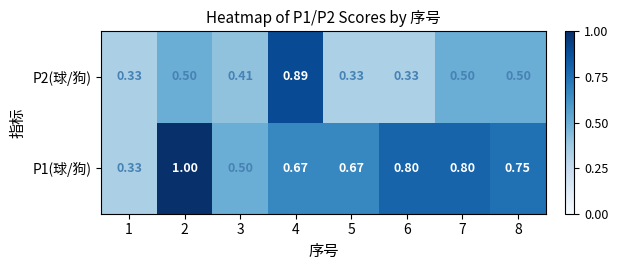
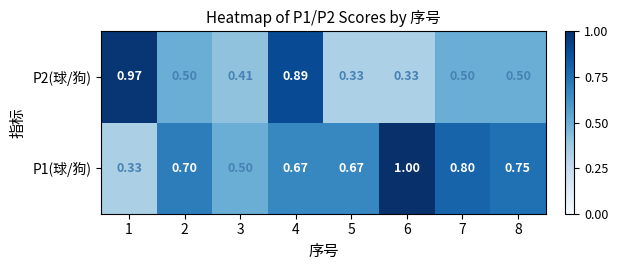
  {
    "P2(球/狗)": {
-     "1": 0.33,
+     "1": 0.97,
      "3": 0.41,
      "4": 0.89,
      "5": 0.33,
      "6": 0.33
    },
    "P1(球/狗)": {
      "1": 0.33,
-     "2": 1.00,
+     "2": 0.70,
      "4": 0.67,
      "5": 0.67,
-     "6": 0.80,
+     "6": 1.00,
      "7": 0.80,
      "8": 0.75
    }
  }
